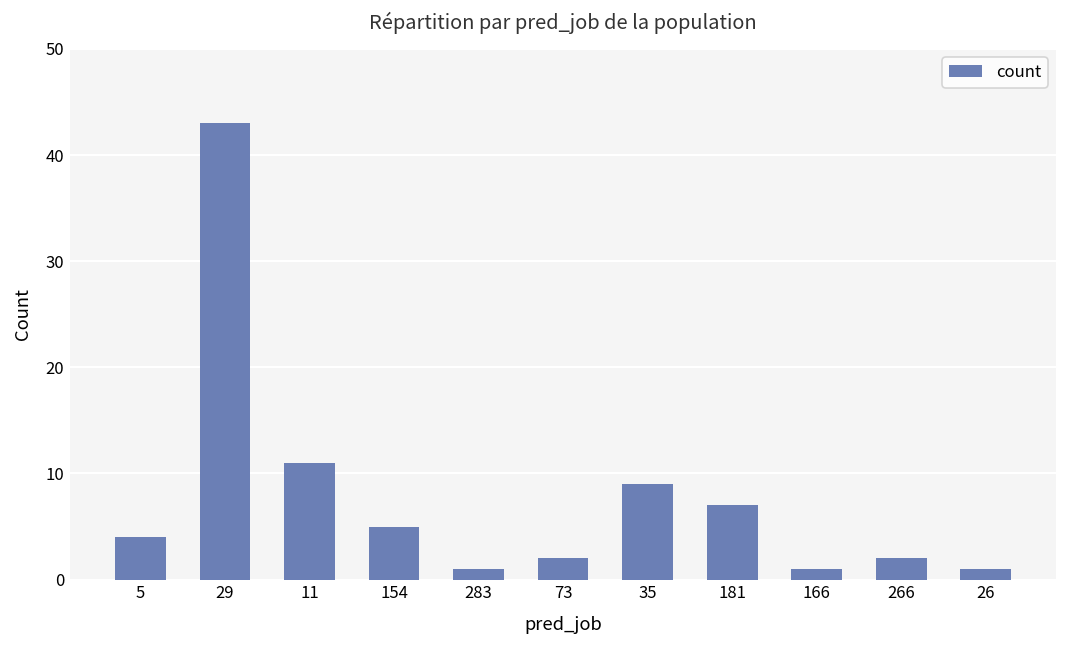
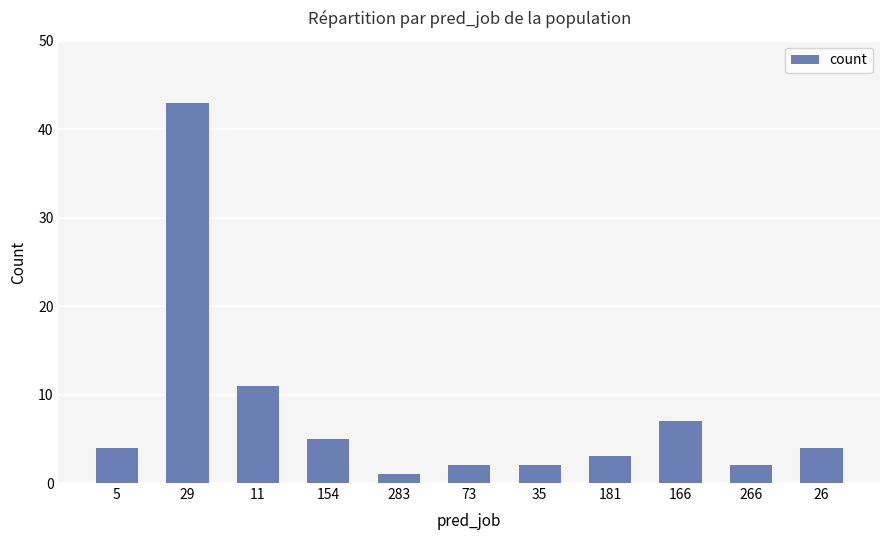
  {
    "5": 4,
    "29": 43,
    "11": 11,
    "154": 5,
    "283": 1,
    "73": 2,
-   "35": 9,
-   "181": 7,
-   "166": 1,
+   "35": 2,
+   "181": 3,
+   "166": 7,
    "266": 2,
-   "26": 1
+   "26": 4
  }
